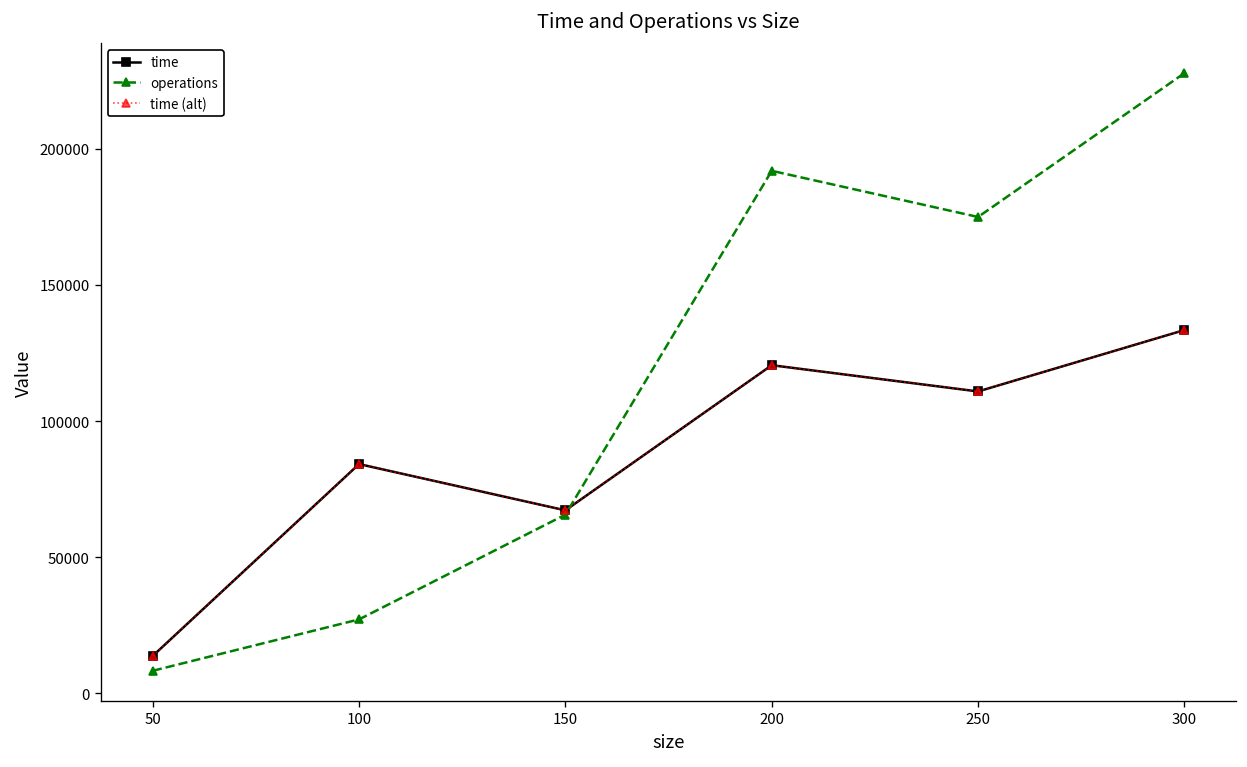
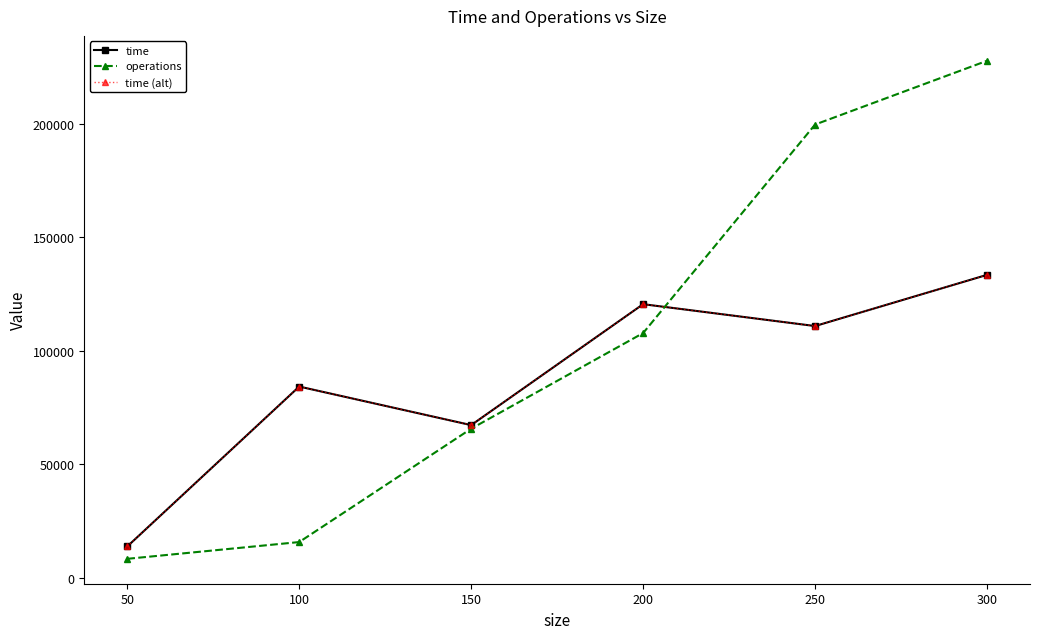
  {
    "time (alt)": {
      "50": 14000,
      "100": 84000,
      "150": 67000,
      "200": 121000,
      "250": 111000,
      "300": 133000
    },
    "operations": {
      "50": 8000,
-     "100": 27000,
+     "100": 16000,
      "150": 66000,
-     "200": 192000,
-     "250": 175000,
+     "200": 108000,
+     "250": 200000,
      "300": 228000
    }
  }
